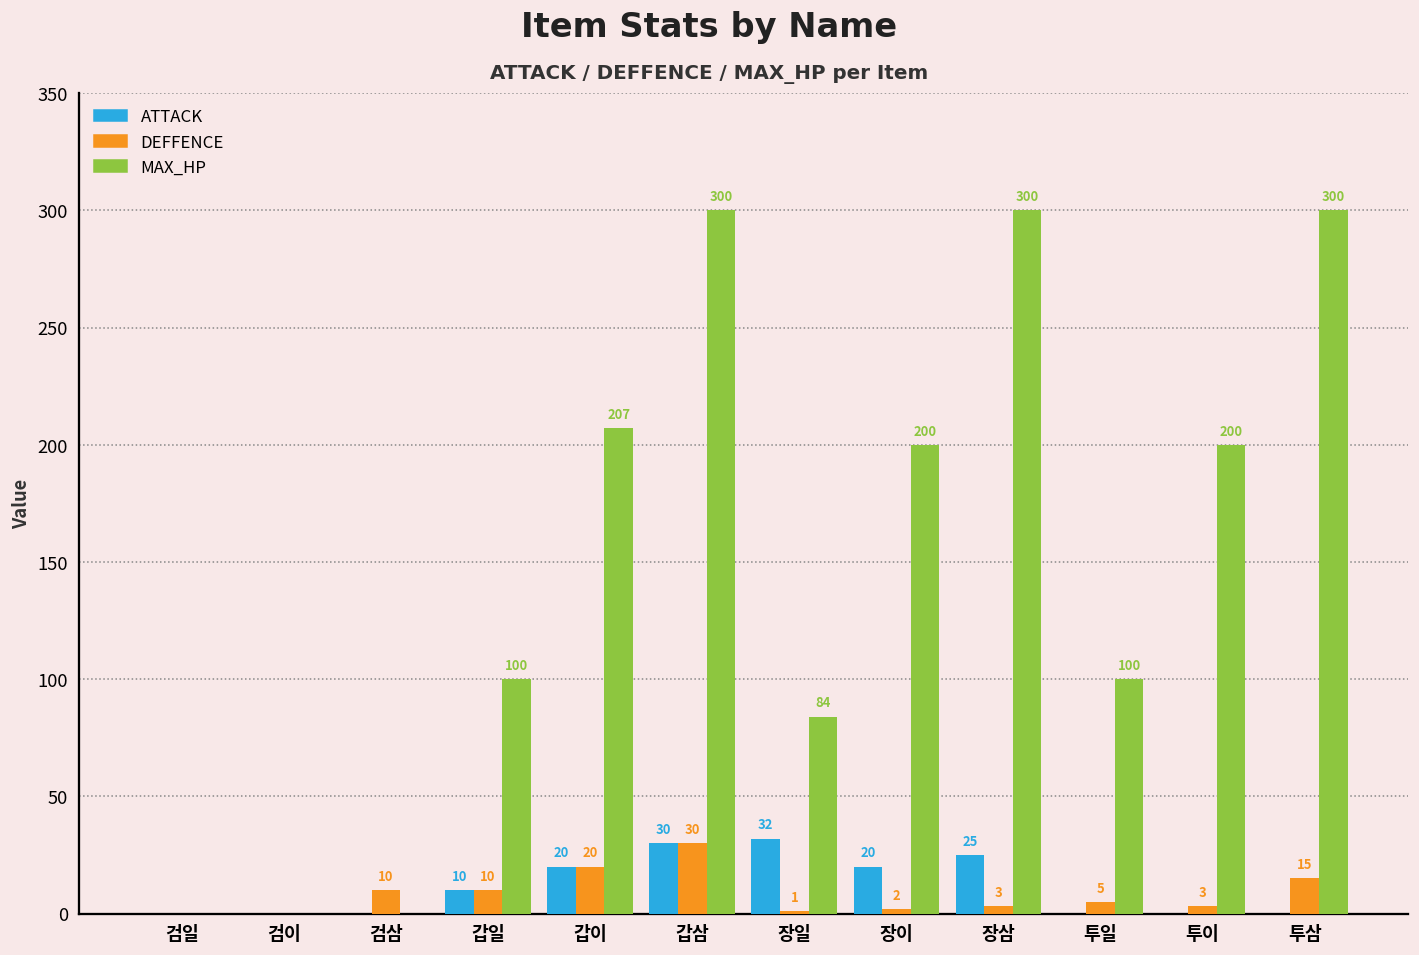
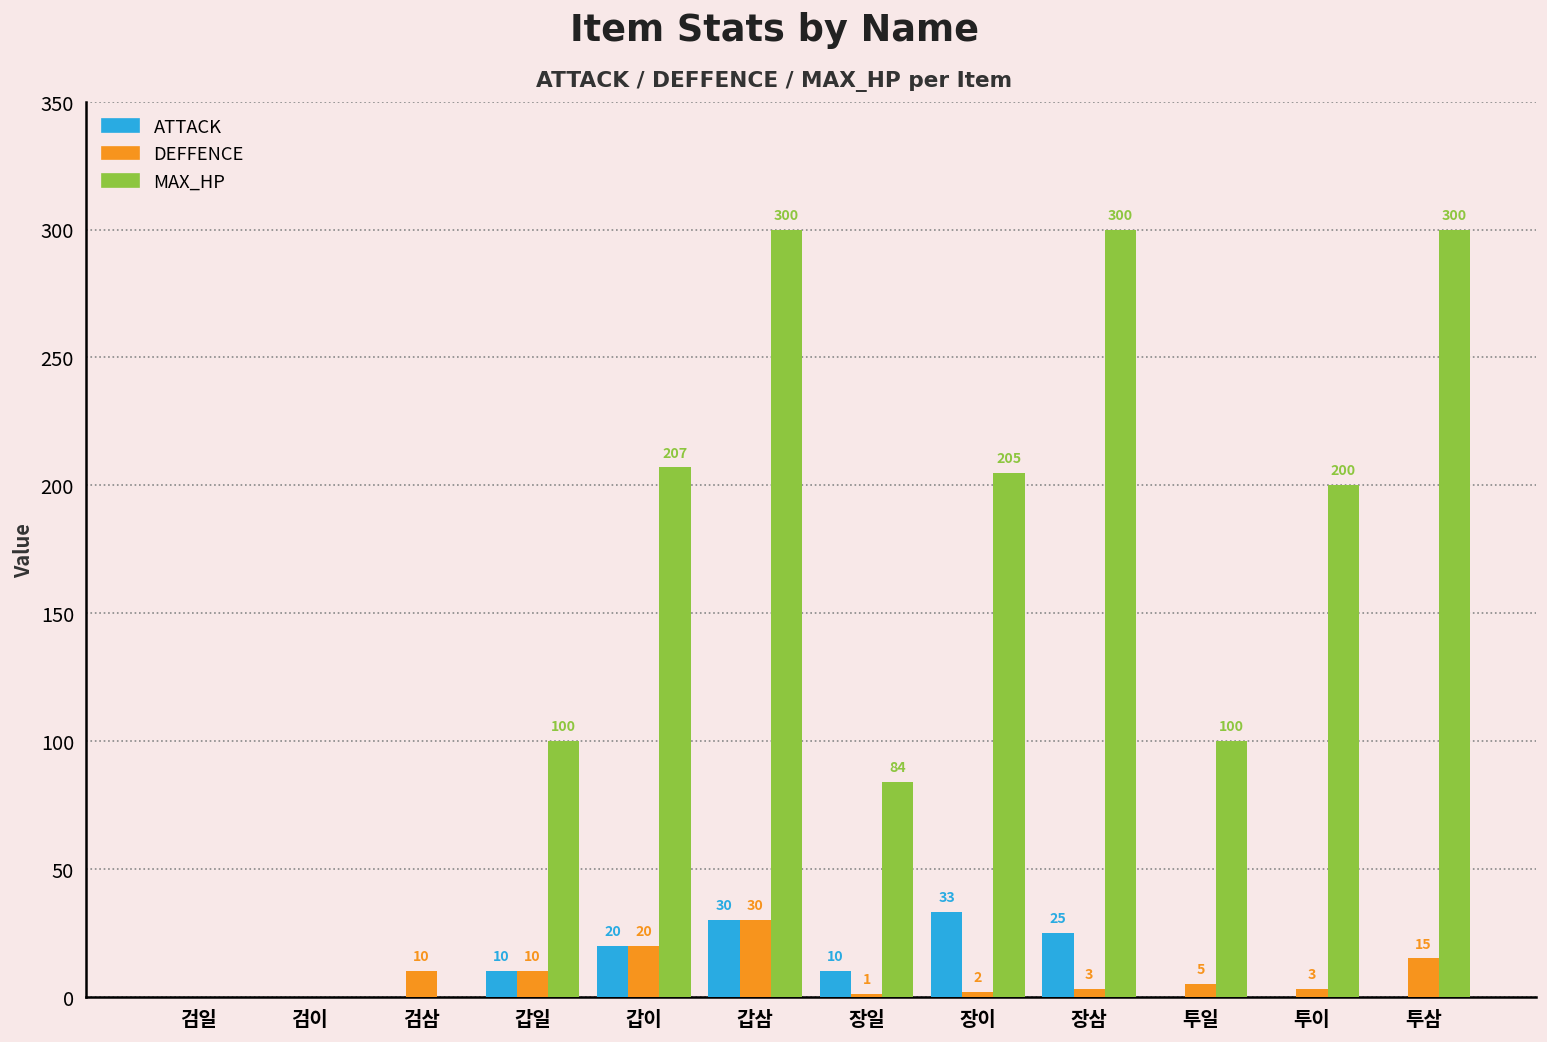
  {
    "ATTACK": {
      "갑일": 10,
      "갑이": 20,
      "갑삼": 30,
-     "장일": 32,
-     "장이": 20,
+     "장일": 10,
+     "장이": 33,
      "장삼": 25
    },
    "DEFFENCE": {
      "검삼": 10,
      "갑일": 10,
      "갑이": 20,
      "갑삼": 30,
      "장일": 1,
      "장이": 2,
      "장삼": 3,
      "투일": 5,
      "투이": 3,
      "투삼": 15
    },
    "MAX_HP": {
      "갑일": 100,
      "갑이": 207,
      "갑삼": 300,
      "장일": 84,
-     "장이": 200,
+     "장이": 205,
      "장삼": 300,
      "투일": 100,
      "투이": 200,
      "투삼": 300
    }
  }
